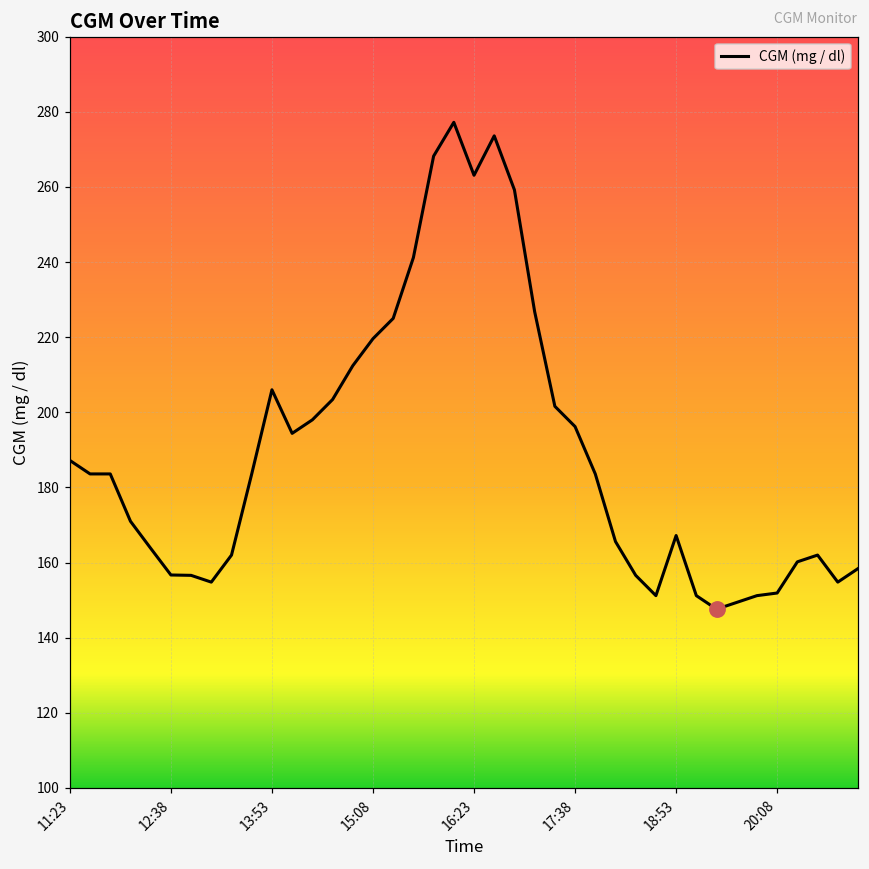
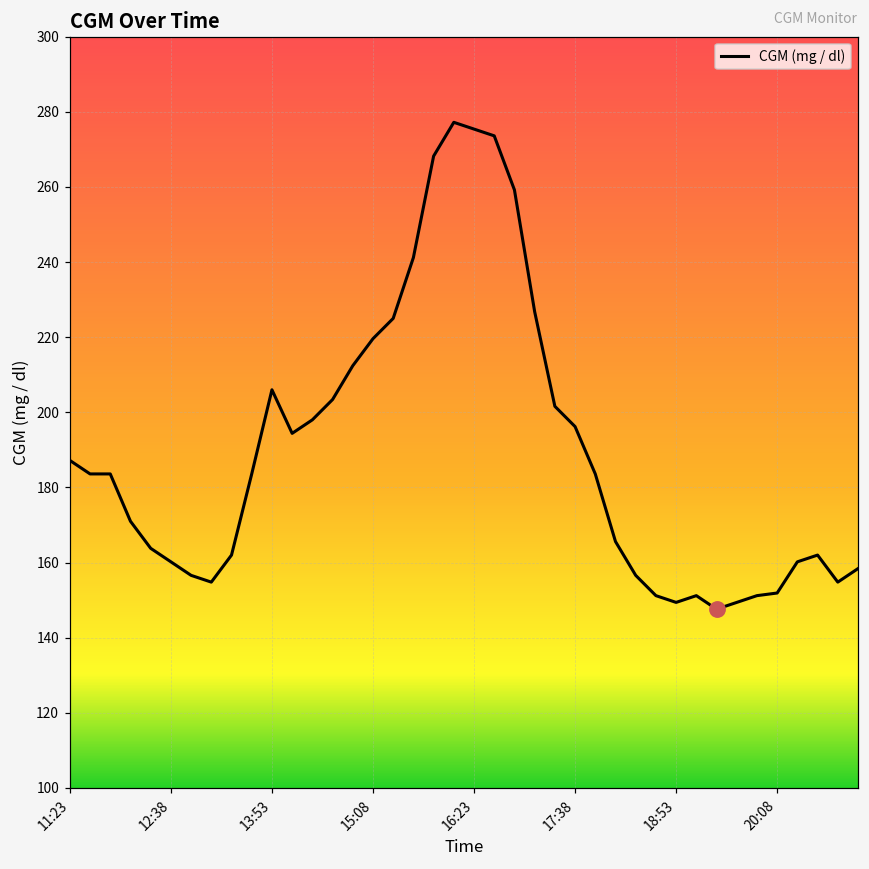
  {
    "CGM (mg / dl)": {
      "11:23": 187,
-     "12:38": 157,
+     "12:38": 160,
      "13:53": 206,
      "15:08": 220,
-     "16:23": 263,
+     "16:23": 275,
      "17:38": 196,
-     "18:53": 167,
+     "18:53": 149,
      "20:08": 152
    }
  }
